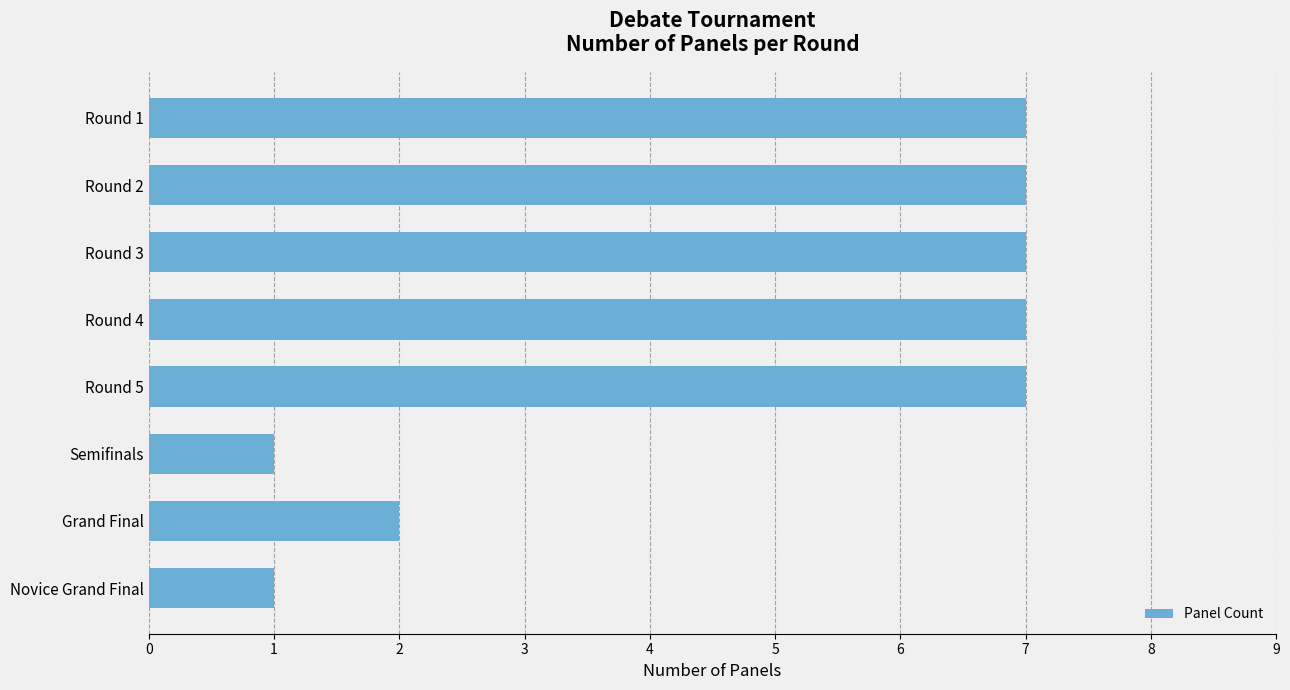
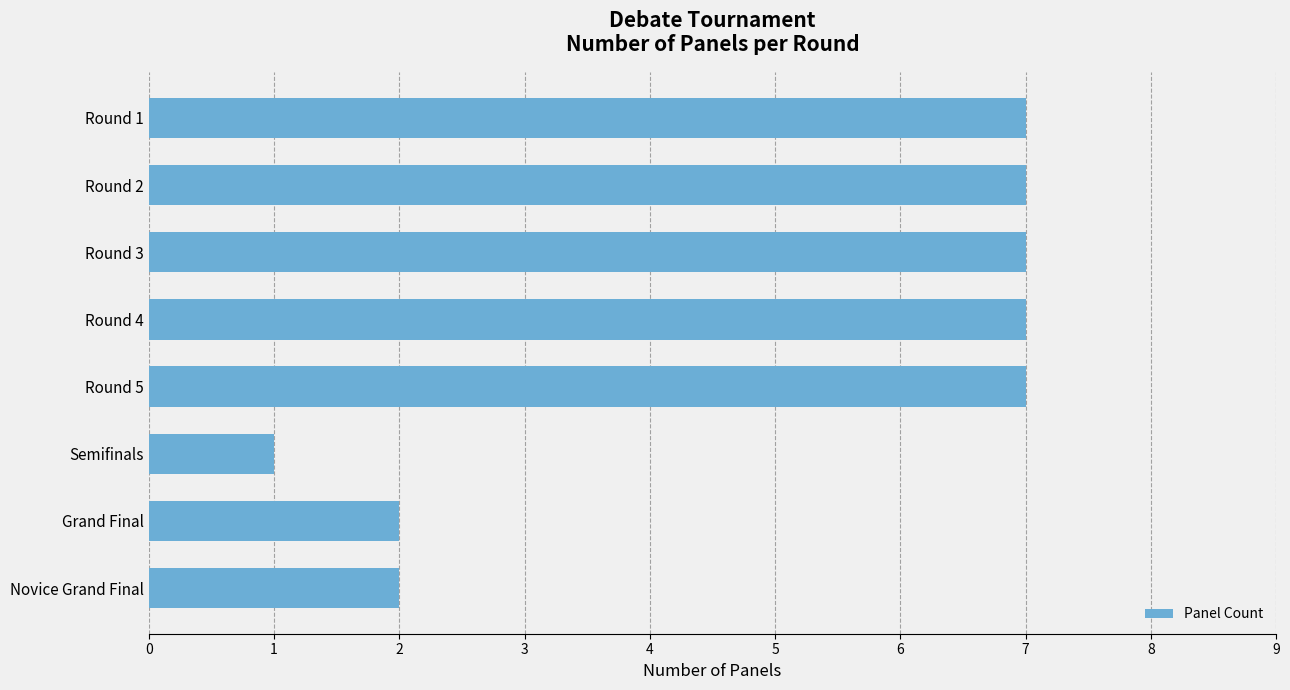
  {
    "Round 1": 7,
    "Round 2": 7,
    "Round 3": 7,
    "Round 4": 7,
    "Round 5": 7,
    "Semifinals": 1,
    "Grand Final": 2,
-   "Novice Grand Final": 1
+   "Novice Grand Final": 2
  }
